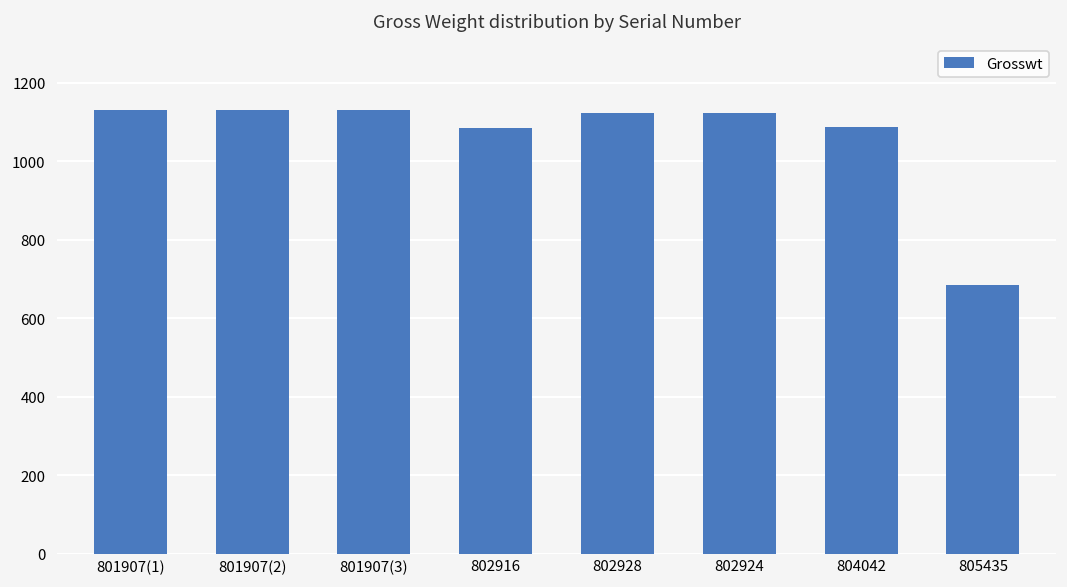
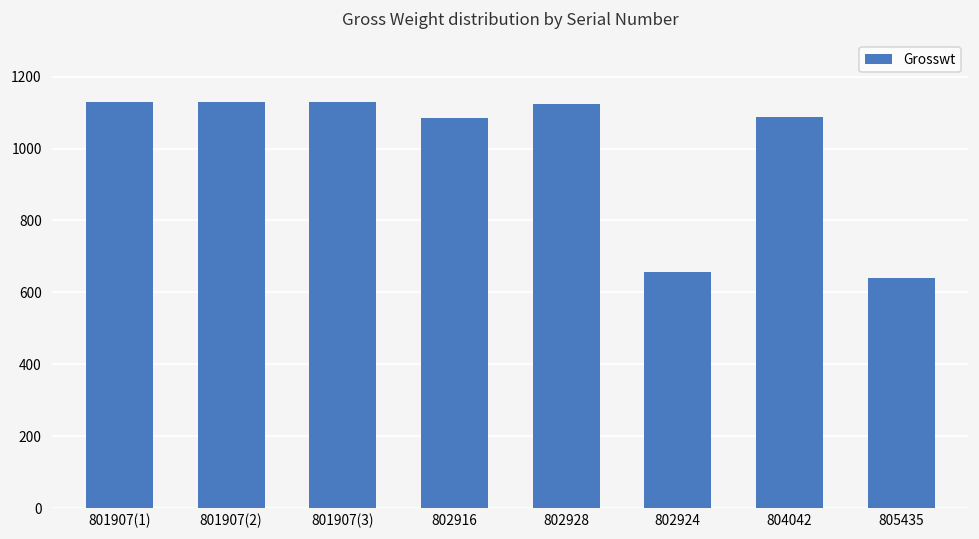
  {
    "801907(1)": 1130,
    "801907(2)": 1130,
    "801907(3)": 1130,
    "802916": 1080,
    "802928": 1120,
-   "802924": 1120,
+   "802924": 660,
    "804042": 1090,
-   "805435": 690
+   "805435": 640
  }
